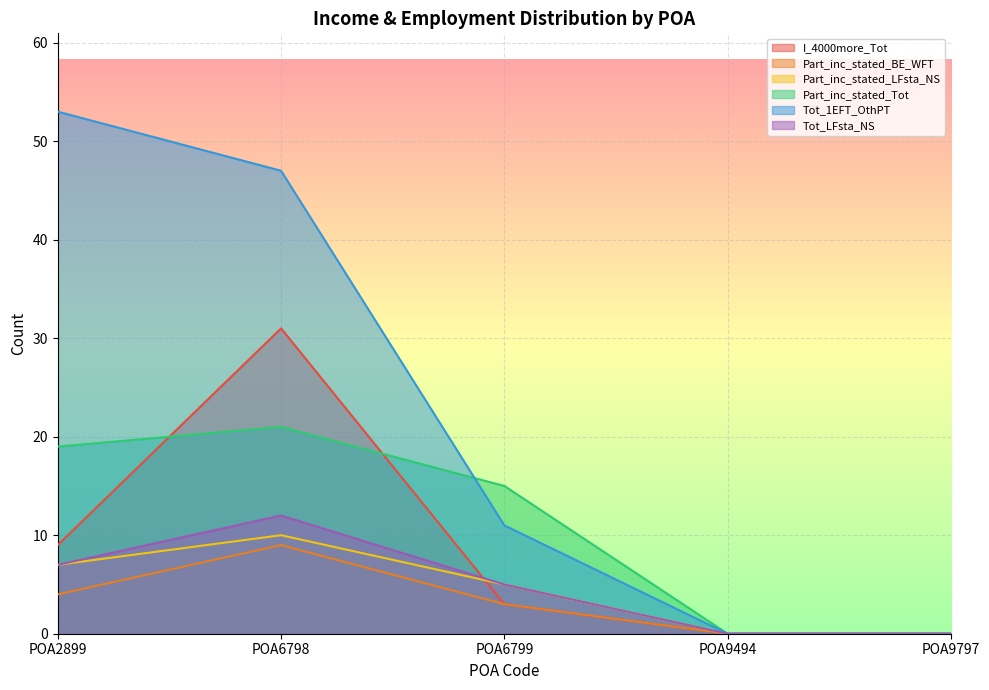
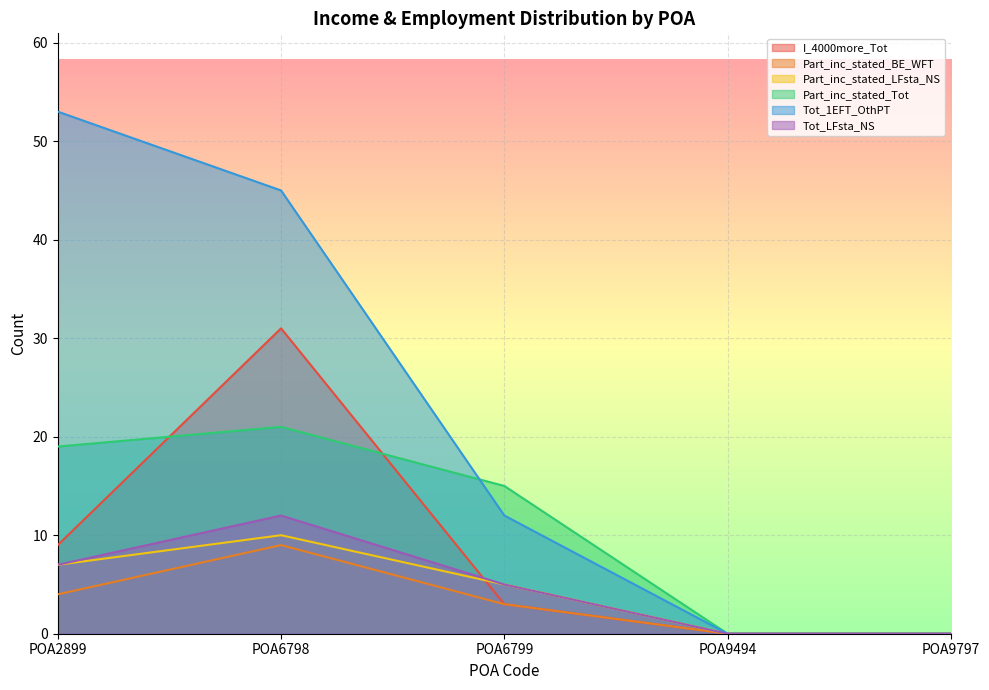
  {
    "Part_inc_stated_Tot": {
      "POA2899": 19,
      "POA6798": 21,
      "POA6799": 15
    },
    "Tot_1EFT_OthPT": {
      "POA2899": 53,
-     "POA6798": 47,
-     "POA6799": 11
+     "POA6798": 45,
+     "POA6799": 12
    },
    "Tot_LFsta_NS": {
      "POA6798": 12
    }
  }
